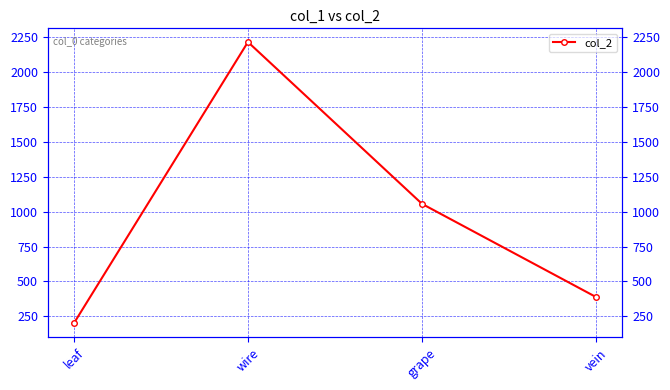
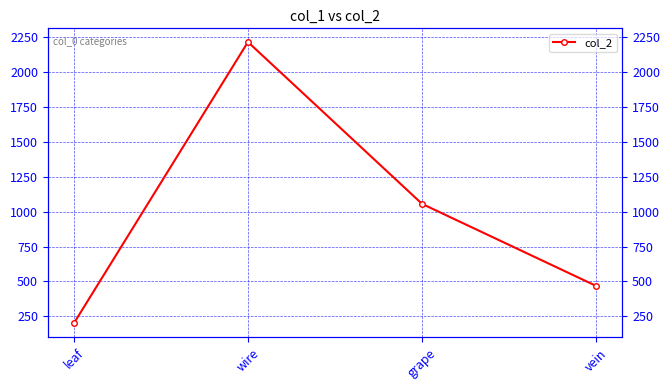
  {
    "leaf": 200,
    "wire": 2220,
    "grape": 1060,
-   "vein": 390
+   "vein": 470
  }
